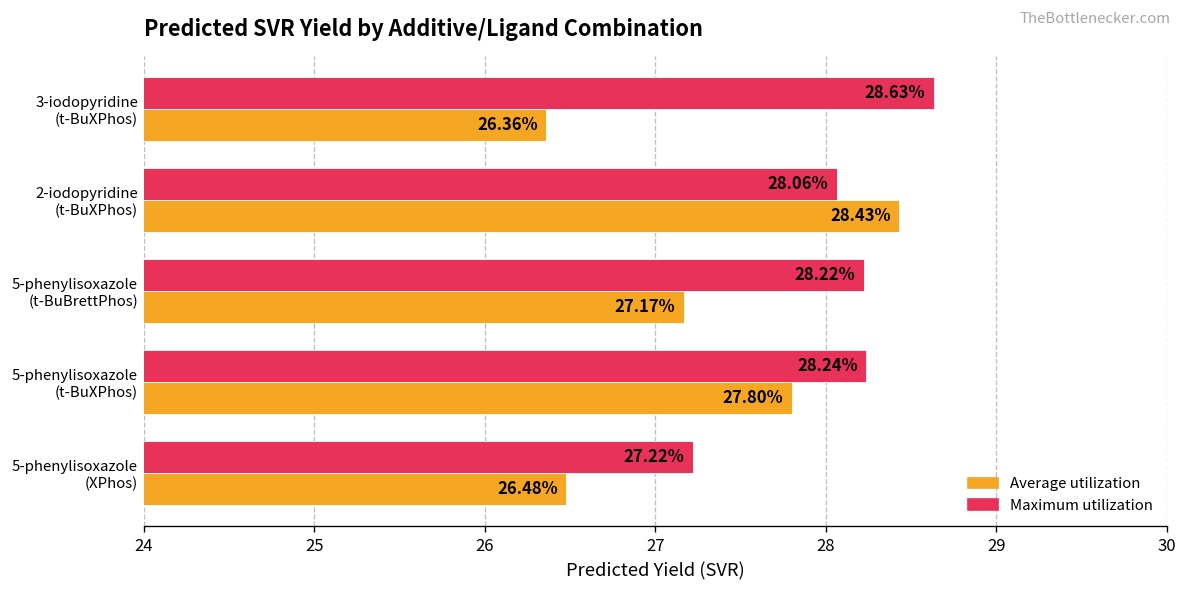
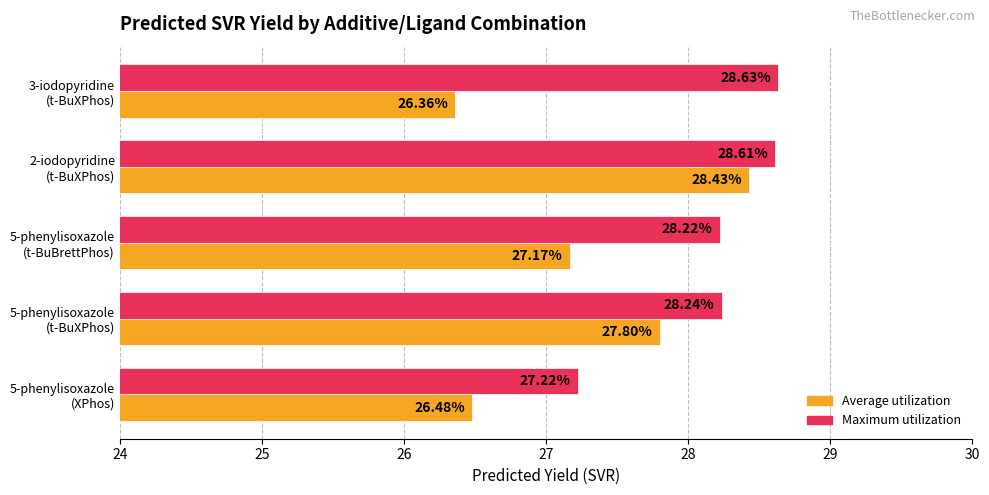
  {
    "Average utilization": {
      "3-iodopyridine (t-BuXPhos)": "26.36%",
      "2-iodopyridine (t-BuXPhos)": "28.43%",
      "5-phenylisoxazole (t-BuBrettPhos)": "27.17%",
      "5-phenylisoxazole (t-BuXPhos)": "27.80%",
      "5-phenylisoxazole (XPhos)": "26.48%"
    },
    "Maximum utilization": {
      "3-iodopyridine (t-BuXPhos)": "28.63%",
-     "2-iodopyridine (t-BuXPhos)": "28.06%",
+     "2-iodopyridine (t-BuXPhos)": "28.61%",
      "5-phenylisoxazole (t-BuBrettPhos)": "28.22%",
      "5-phenylisoxazole (t-BuXPhos)": "28.24%",
      "5-phenylisoxazole (XPhos)": "27.22%"
    }
  }
